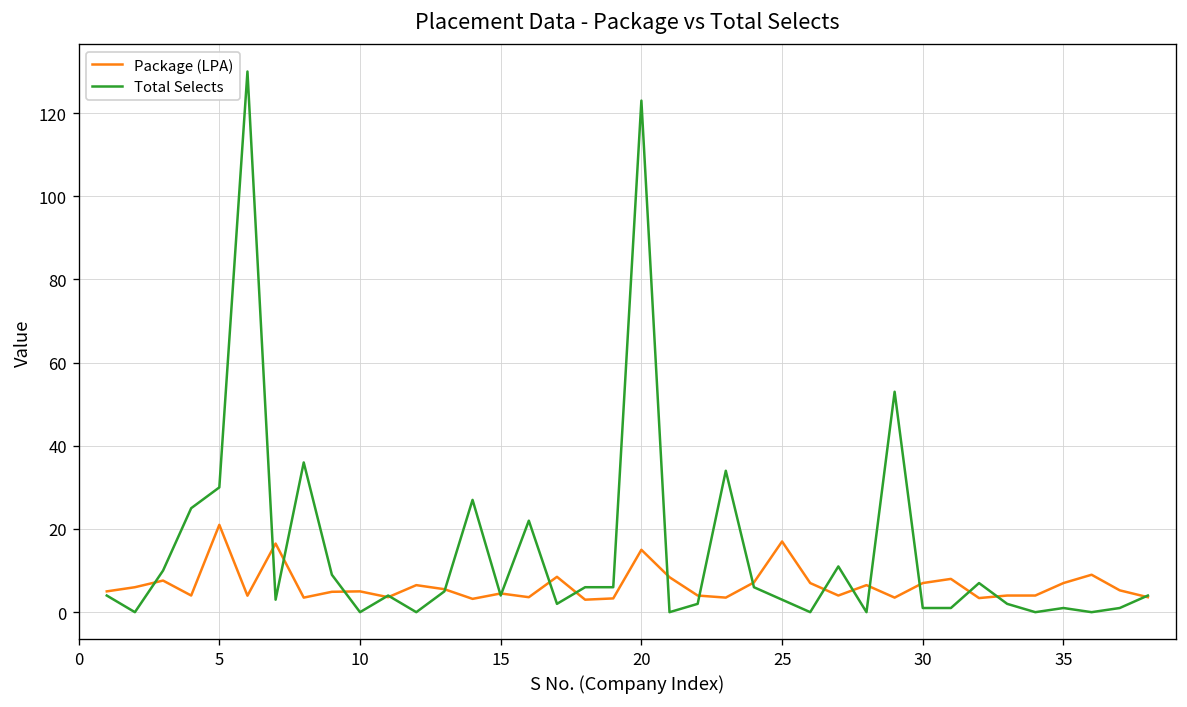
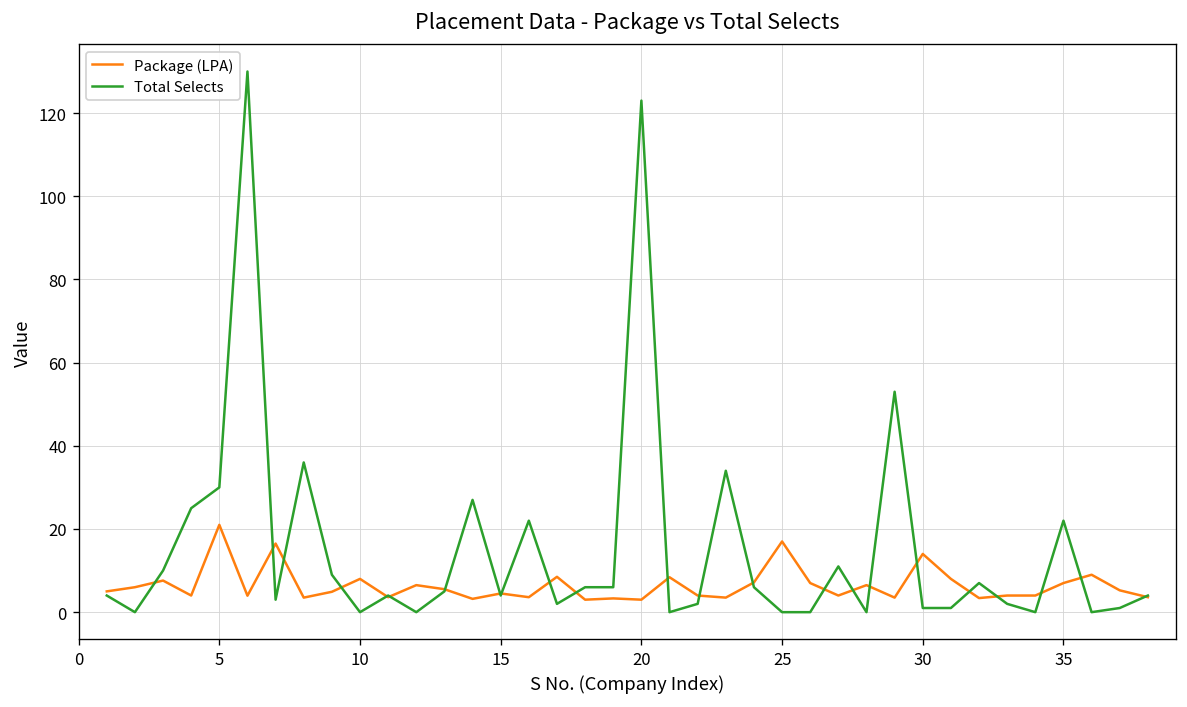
  {
    "Package (LPA)": {
      "5": 21,
-     "10": 5,
-     "20": 15,
+     "10": 8,
+     "20": 3,
      "25": 17,
-     "30": 7,
+     "30": 14,
      "35": 7
    },
    "Total Selects": {
      "5": 30,
      "10": 0,
      "20": 123,
-     "25": 3,
+     "25": 0,
      "30": 1,
-     "35": 1
+     "35": 22
    }
  }
